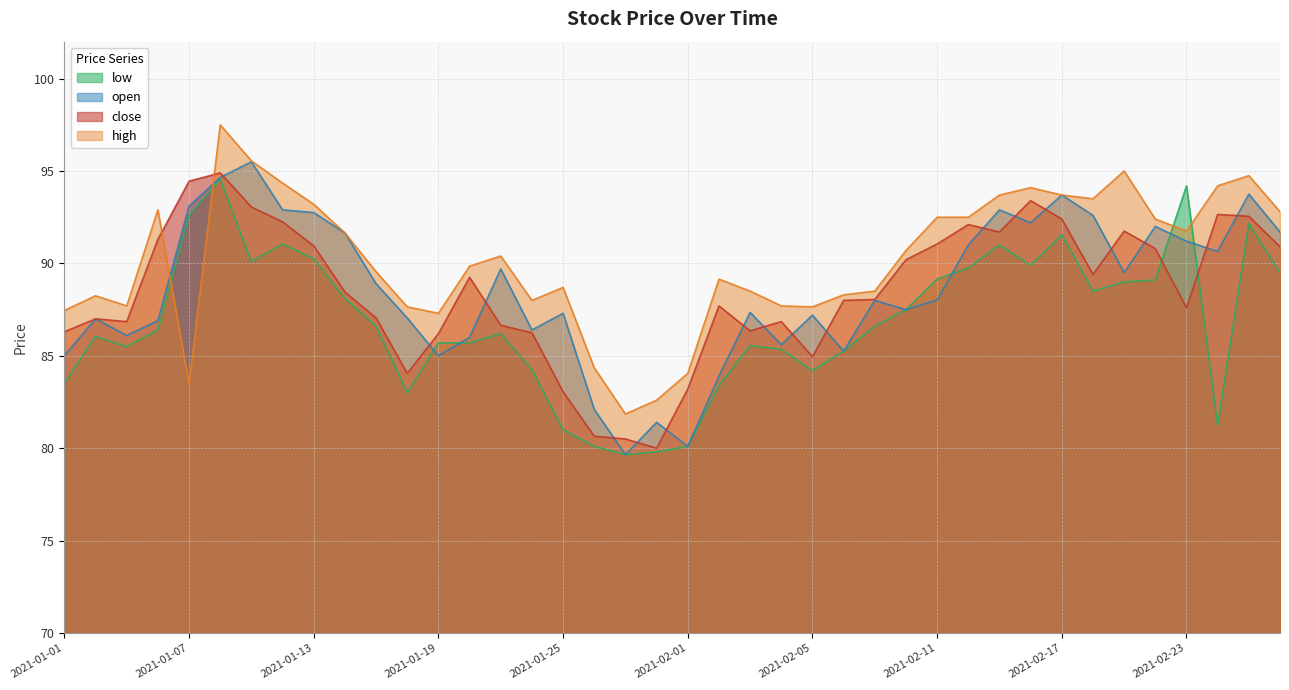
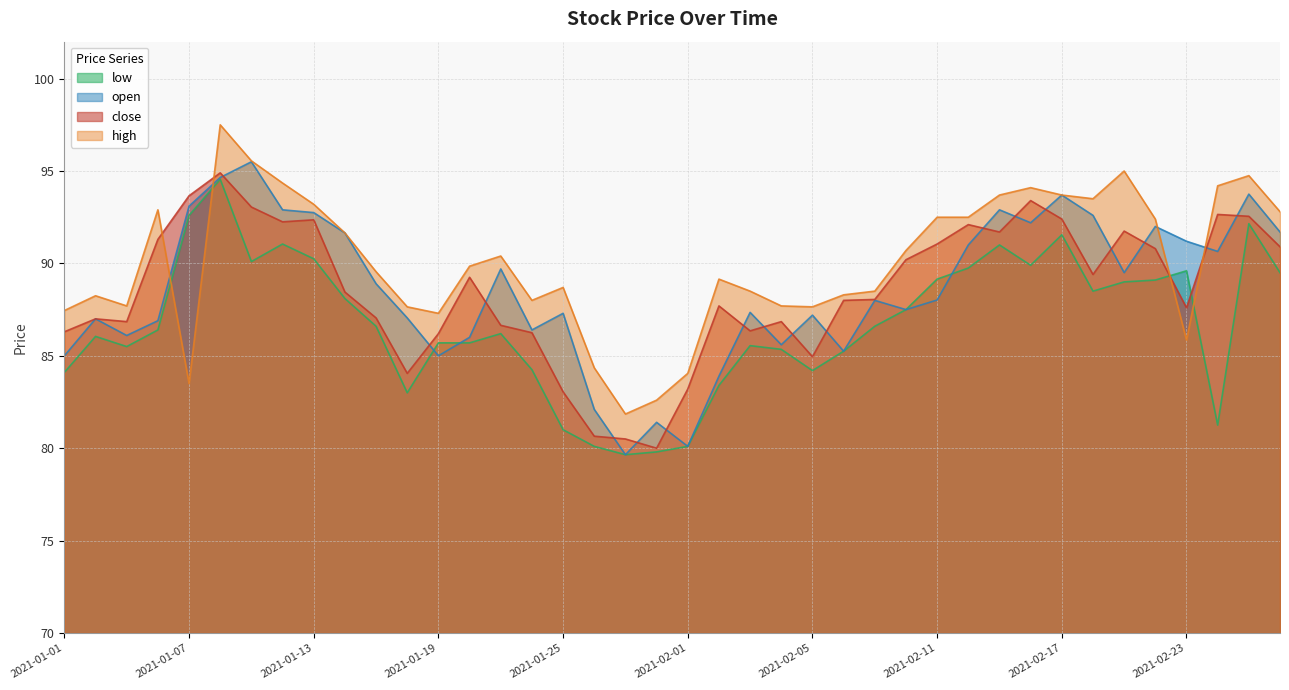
  {
    "low": {
-     "2021-01-01": 83.5,
+     "2021-01-01": 84.1,
      "2021-01-07": 92.6,
      "2021-01-13": 90.3,
      "2021-01-19": 85.7,
      "2021-01-25": 81.0,
      "2021-02-05": 84.2,
      "2021-02-11": 89.2,
      "2021-02-17": 91.6,
-     "2021-02-23": 94.2
+     "2021-02-23": 89.6
    },
    "open": {
      "2021-01-01": 85.0,
      "2021-01-07": 93.1,
      "2021-01-13": 92.8,
      "2021-01-19": 85.0,
      "2021-01-25": 87.3,
      "2021-02-05": 87.2,
      "2021-02-11": 88.0,
      "2021-02-23": 91.2
    },
    "close": {
      "2021-01-01": 86.3,
-     "2021-01-07": 94.5,
-     "2021-01-13": 91.0,
+     "2021-01-07": 93.7,
+     "2021-01-13": 92.4,
      "2021-01-19": 86.2,
      "2021-01-25": 83.1,
      "2021-02-01": 83.2,
      "2021-02-05": 85.0,
      "2021-02-11": 91.1,
      "2021-02-17": 92.4,
      "2021-02-23": 87.6
    },
    "high": {
      "2021-01-01": 87.5,
      "2021-01-07": 83.5,
      "2021-01-13": 93.2,
      "2021-01-19": 87.3,
      "2021-01-25": 88.7,
      "2021-02-01": 84.1,
      "2021-02-05": 87.7,
      "2021-02-11": 92.5,
-     "2021-02-23": 91.8
+     "2021-02-23": 85.9
    }
  }
